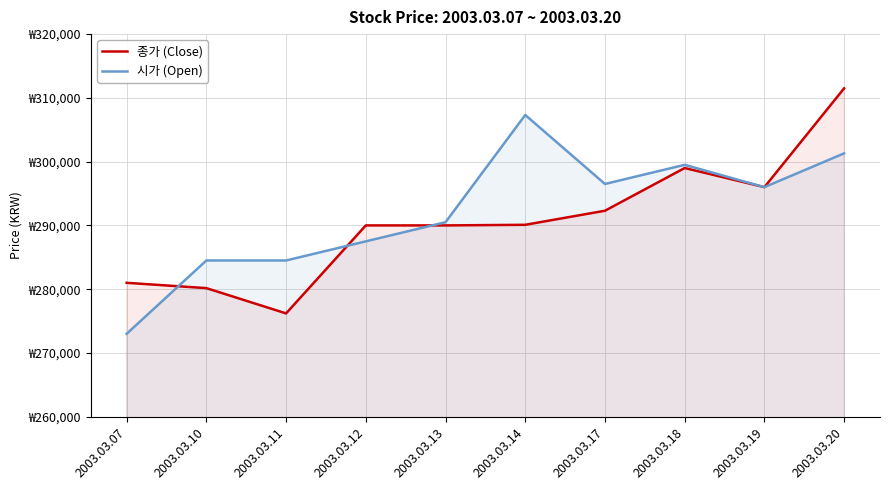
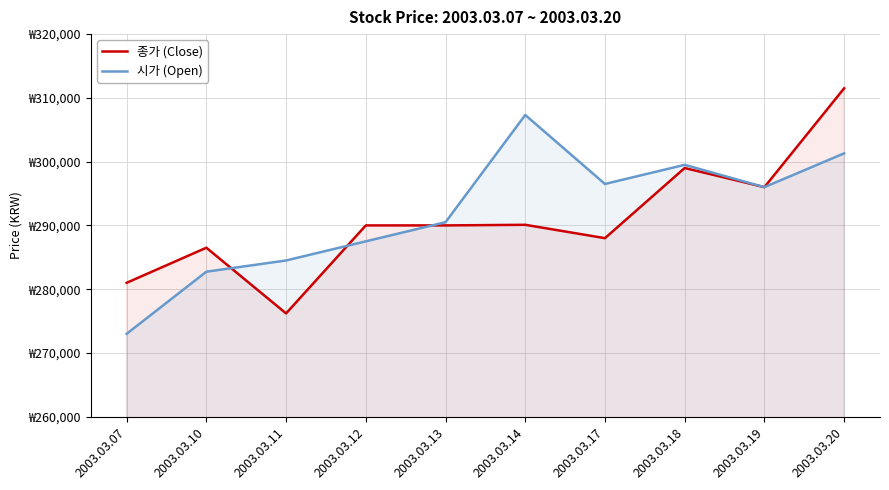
  {
    "종가 (Close)": {
      "2003.03.07": "₩281,000",
-     "2003.03.10": "₩280,000",
+     "2003.03.10": "₩287,000",
      "2003.03.11": "₩276,000",
      "2003.03.12": "₩290,000",
      "2003.03.13": "₩290,000",
      "2003.03.14": "₩290,000",
-     "2003.03.17": "₩292,000",
+     "2003.03.17": "₩288,000",
      "2003.03.18": "₩299,000",
      "2003.03.20": "₩312,000"
    },
    "시가 (Open)": {
      "2003.03.07": "₩273,000",
-     "2003.03.10": "₩285,000",
+     "2003.03.10": "₩283,000",
      "2003.03.11": "₩285,000",
      "2003.03.12": "₩288,000",
      "2003.03.13": "₩291,000",
      "2003.03.14": "₩307,000",
      "2003.03.17": "₩297,000",
      "2003.03.18": "₩300,000",
      "2003.03.20": "₩301,000"
    }
  }
